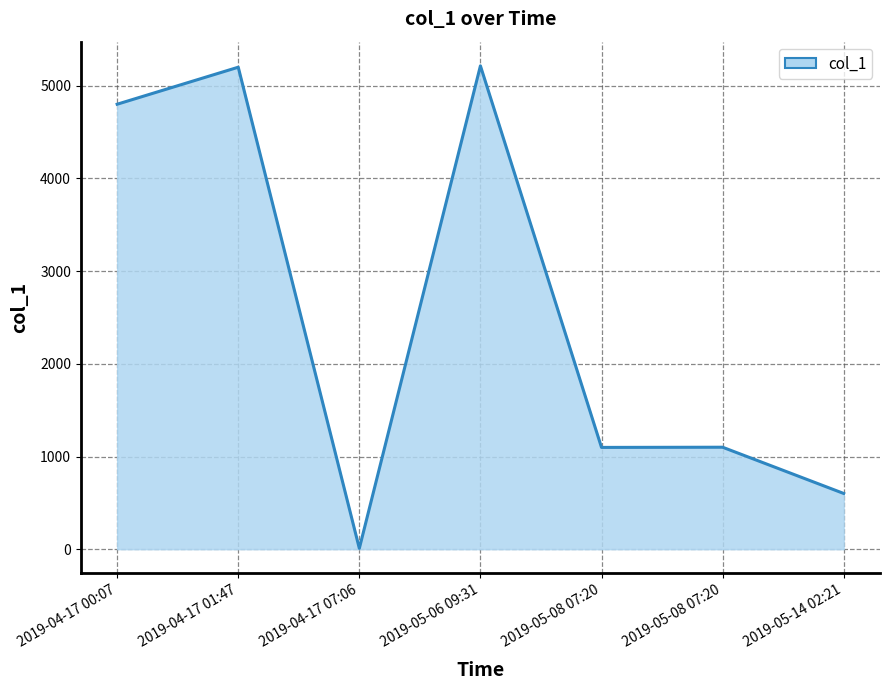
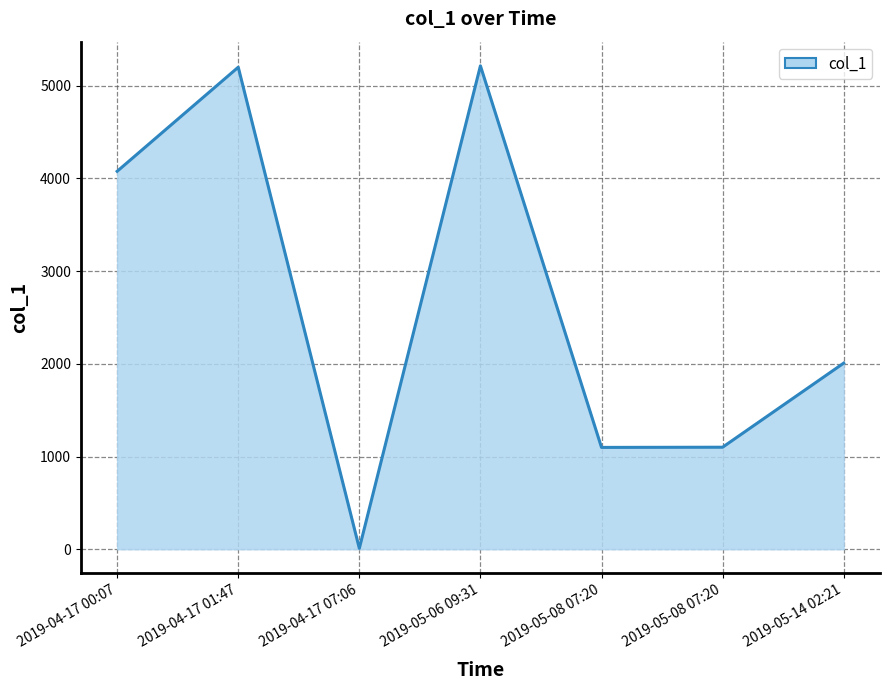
  {
-   "2019-04-17 00:07": 4800,
+   "2019-04-17 00:07": 4100,
    "2019-04-17 01:47": 5200,
    "2019-04-17 07:06": 0,
    "2019-05-06 09:31": 5200,
-   "2019-05-14 02:21": 600
+   "2019-05-14 02:21": 2000
  }
